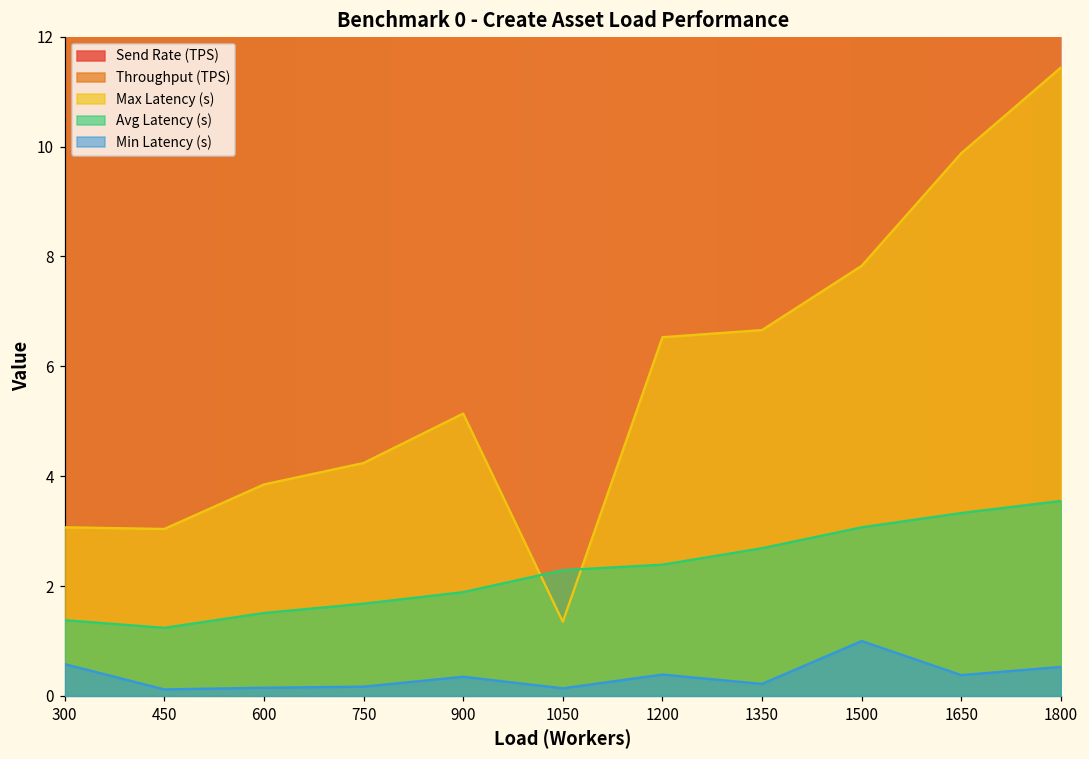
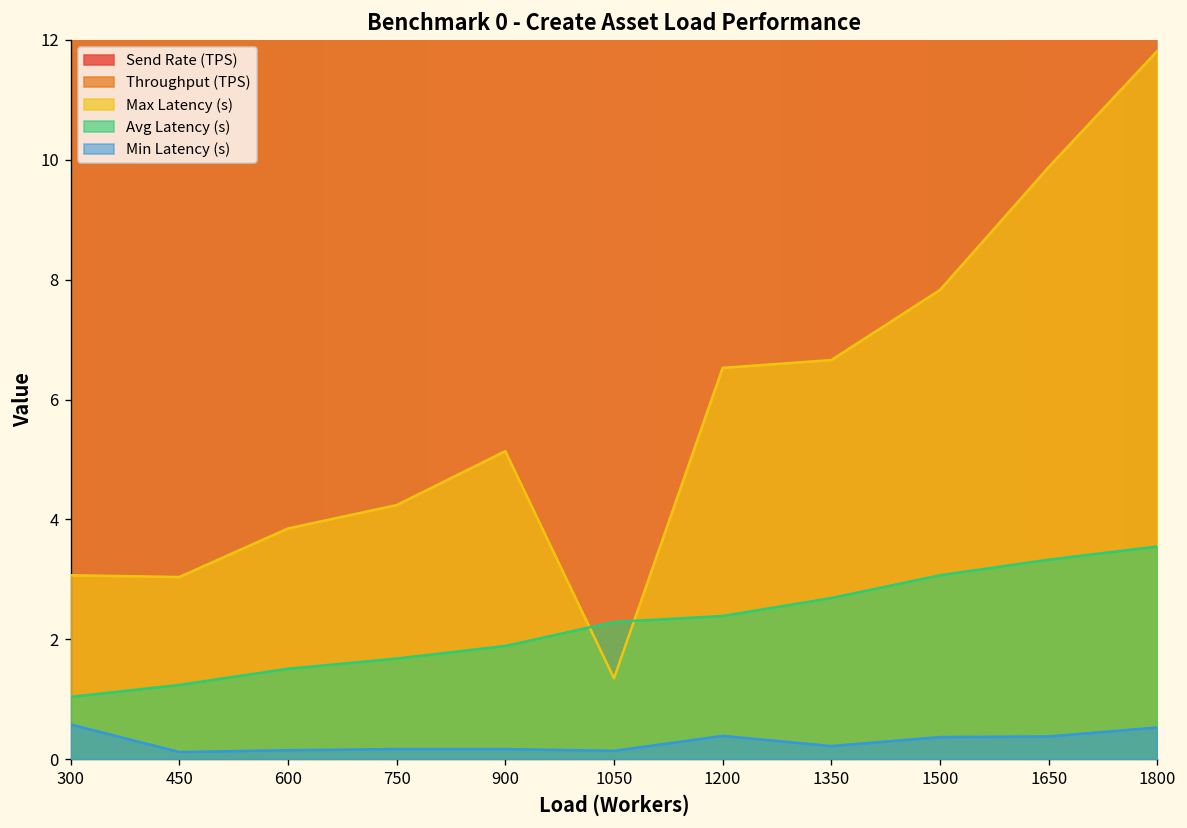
  {
    "Max Latency (s)": {
      "300": 3.1,
      "450": 3.0,
      "600": 3.9,
      "750": 4.2,
      "900": 5.1,
      "1050": 1.4,
      "1200": 6.5,
      "1350": 6.7,
      "1500": 7.8,
      "1650": 9.9,
-     "1800": 11.4
+     "1800": 11.8
    },
    "Avg Latency (s)": {
-     "300": 1.4,
+     "300": 1.0,
      "450": 1.2,
      "600": 1.5,
      "750": 1.7,
      "900": 1.9,
      "1050": 2.3,
      "1200": 2.4,
      "1350": 2.7,
      "1500": 3.1,
      "1650": 3.3,
      "1800": 3.6
    },
    "Min Latency (s)": {
      "300": 0.6,
      "450": 0.1,
      "600": 0.2,
      "750": 0.2,
-     "900": 0.4,
+     "900": 0.2,
      "1050": 0.1,
      "1200": 0.4,
      "1350": 0.2,
-     "1500": 1.0,
+     "1500": 0.4,
      "1650": 0.4,
      "1800": 0.5
    }
  }
